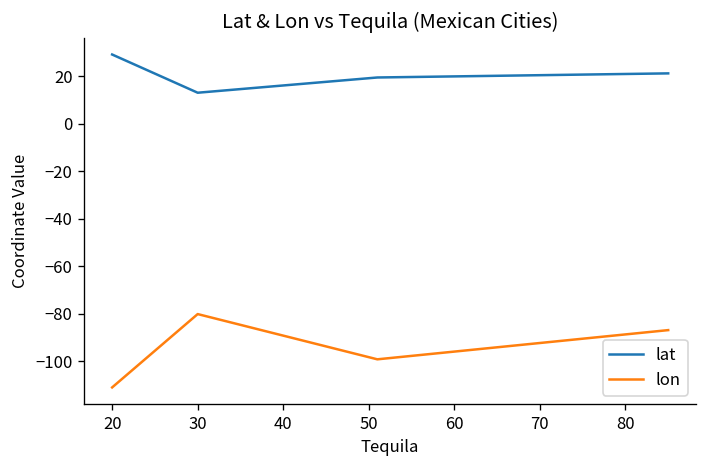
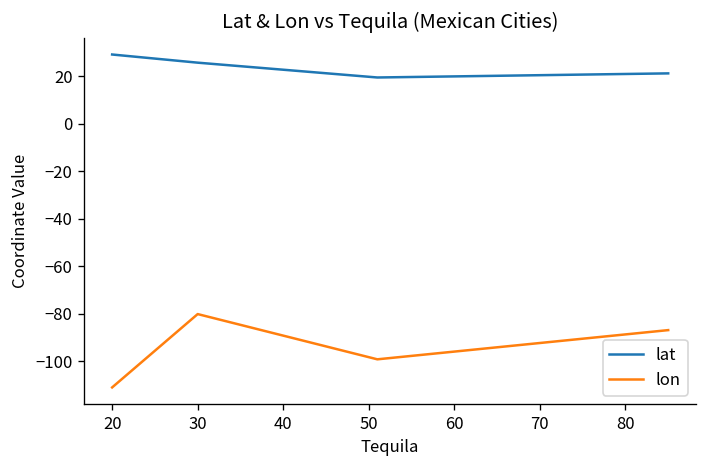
  {
    "lat": {
      "20": 29,
-     "30": 13
+     "30": 26
    },
    "lon": {
      "20": -111,
      "30": -80
    }
  }
